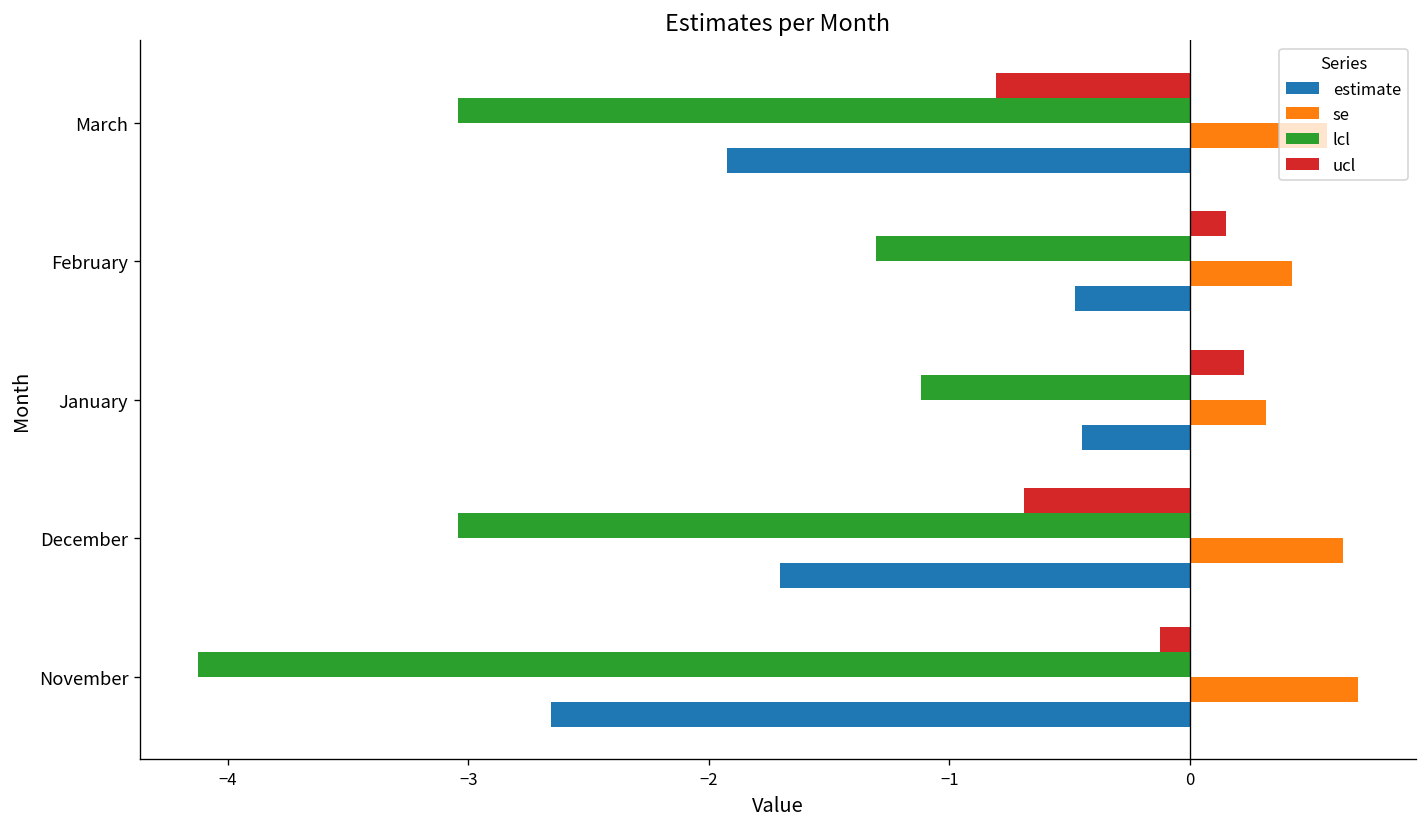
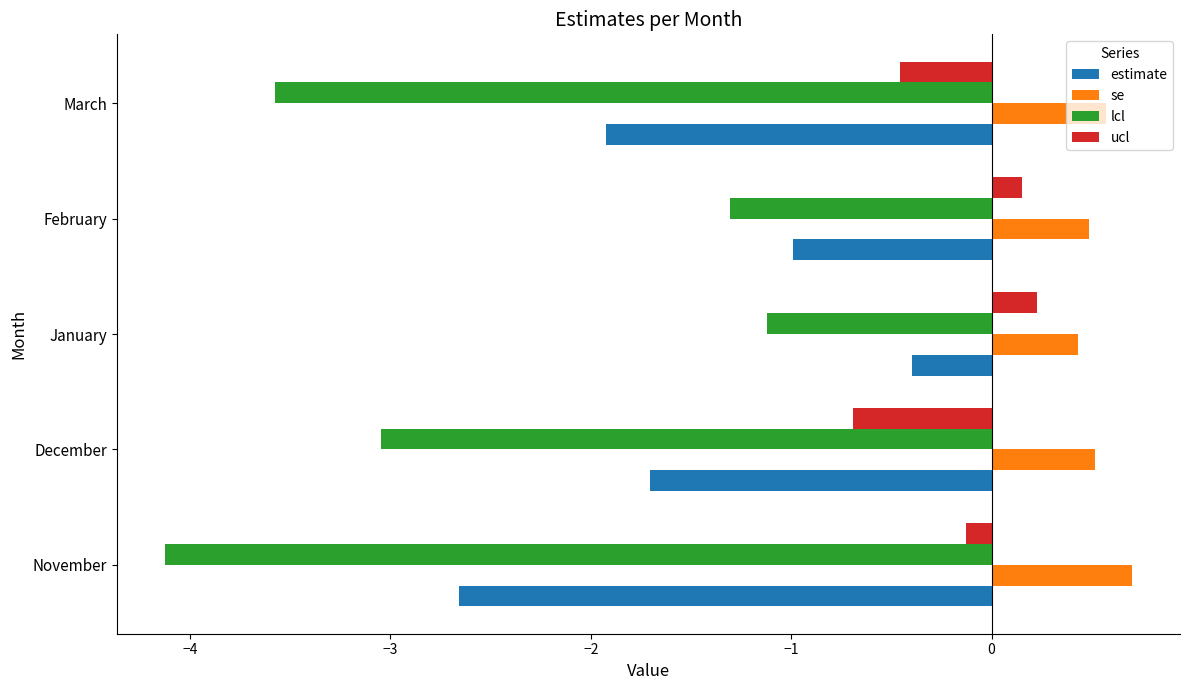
  {
    "estimate": {
      "March": -1.93,
-     "February": -0.48,
-     "January": -0.45,
+     "February": -0.99,
+     "January": -0.40,
      "December": -1.71,
      "November": -2.66
    },
    "se": {
-     "February": 0.42,
-     "January": 0.32,
-     "December": 0.64,
+     "February": 0.49,
+     "January": 0.43,
+     "December": 0.52,
      "November": 0.70
    },
    "lcl": {
-     "March": -3.04,
+     "March": -3.58,
      "February": -1.31,
      "January": -1.12,
      "December": -3.05,
      "November": -4.13
    },
    "ucl": {
-     "March": -0.81,
+     "March": -0.46,
      "February": 0.15,
      "January": 0.22,
      "December": -0.69,
      "November": -0.13
    }
  }
